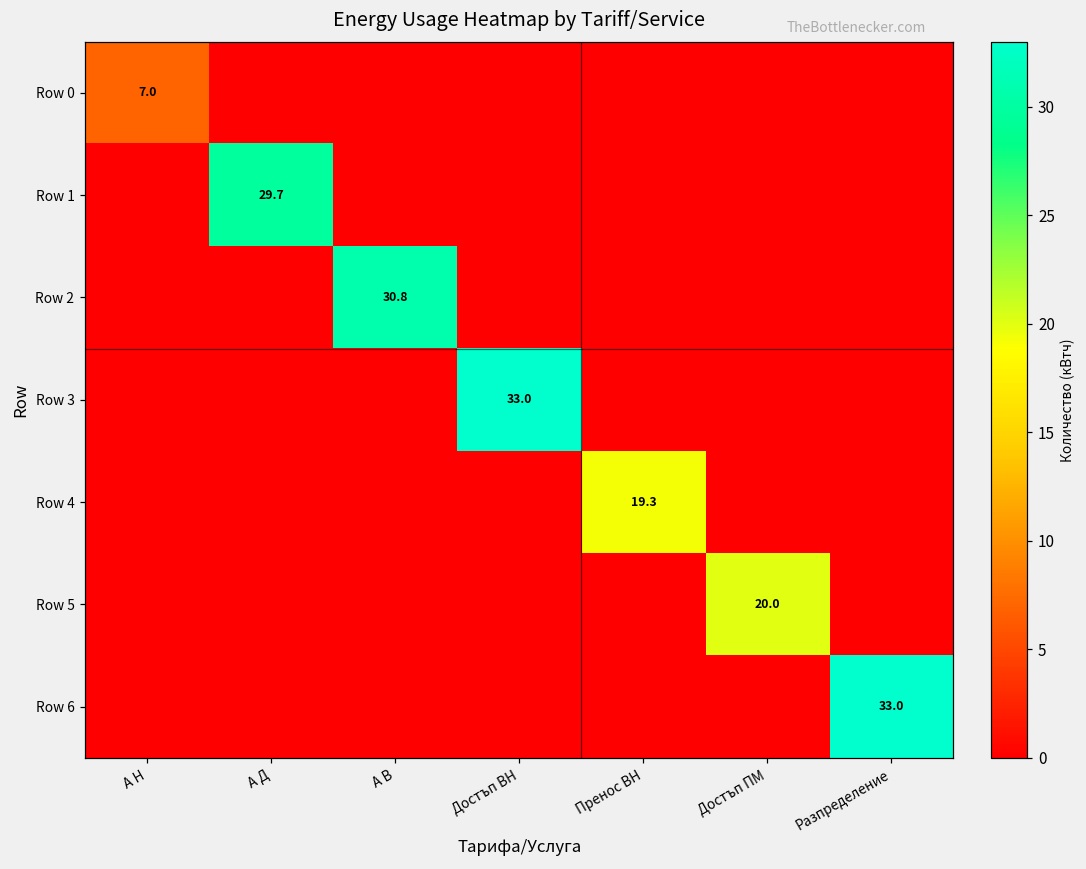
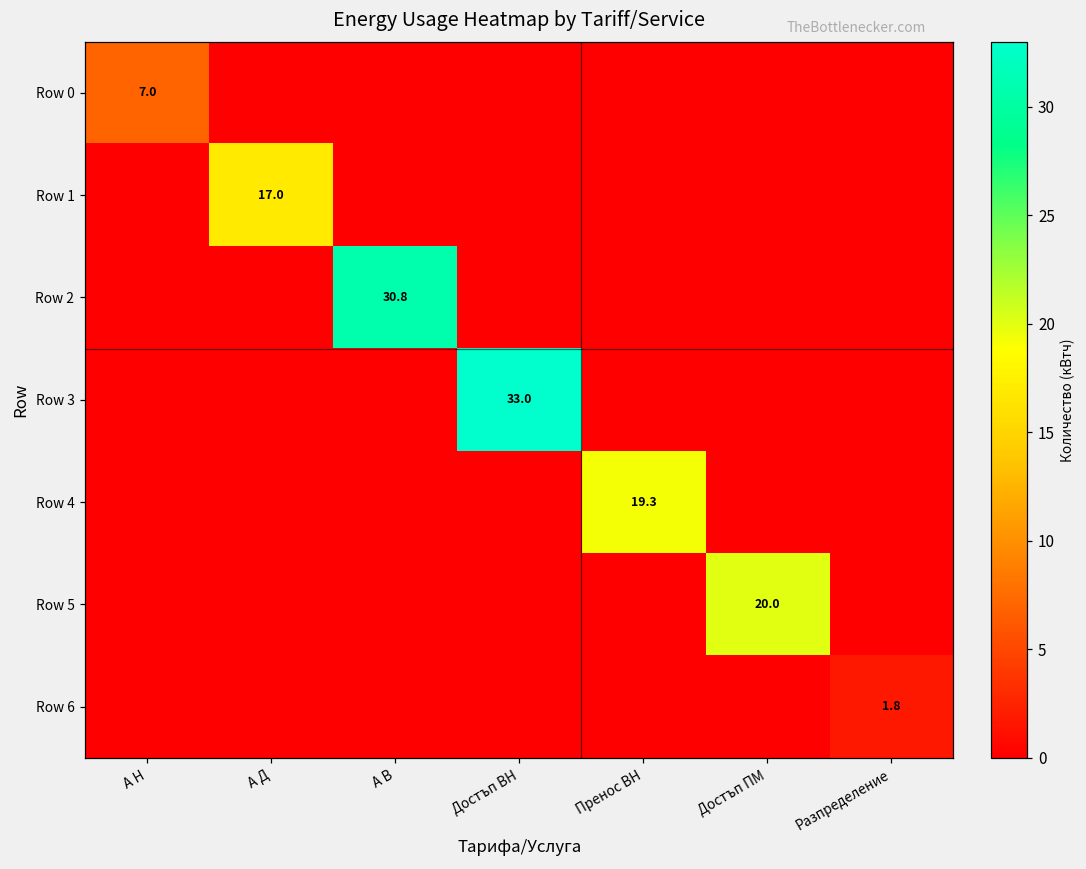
  {
    "Row 0": {
      "А Н": 7.0
    },
    "Row 1": {
-     "А Д": 29.7
+     "А Д": 17.0
    },
    "Row 2": {
      "А В": 30.8
    },
    "Row 3": {
      "Достъп ВН": 33.0
    },
    "Row 4": {
      "Пренос ВН": 19.3
    },
    "Row 5": {
      "Достъп ПМ": 20.0
    },
    "Row 6": {
-     "Разпределение": 33.0
+     "Разпределение": 1.8
    }
  }
